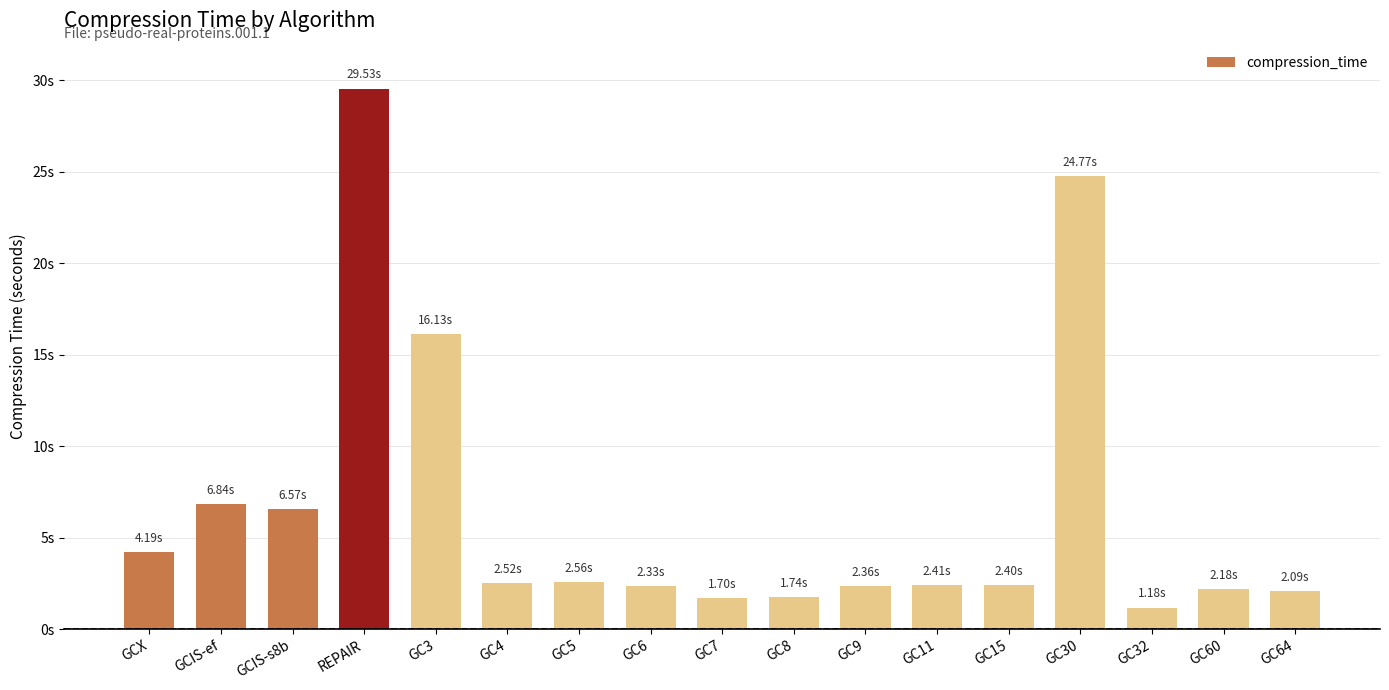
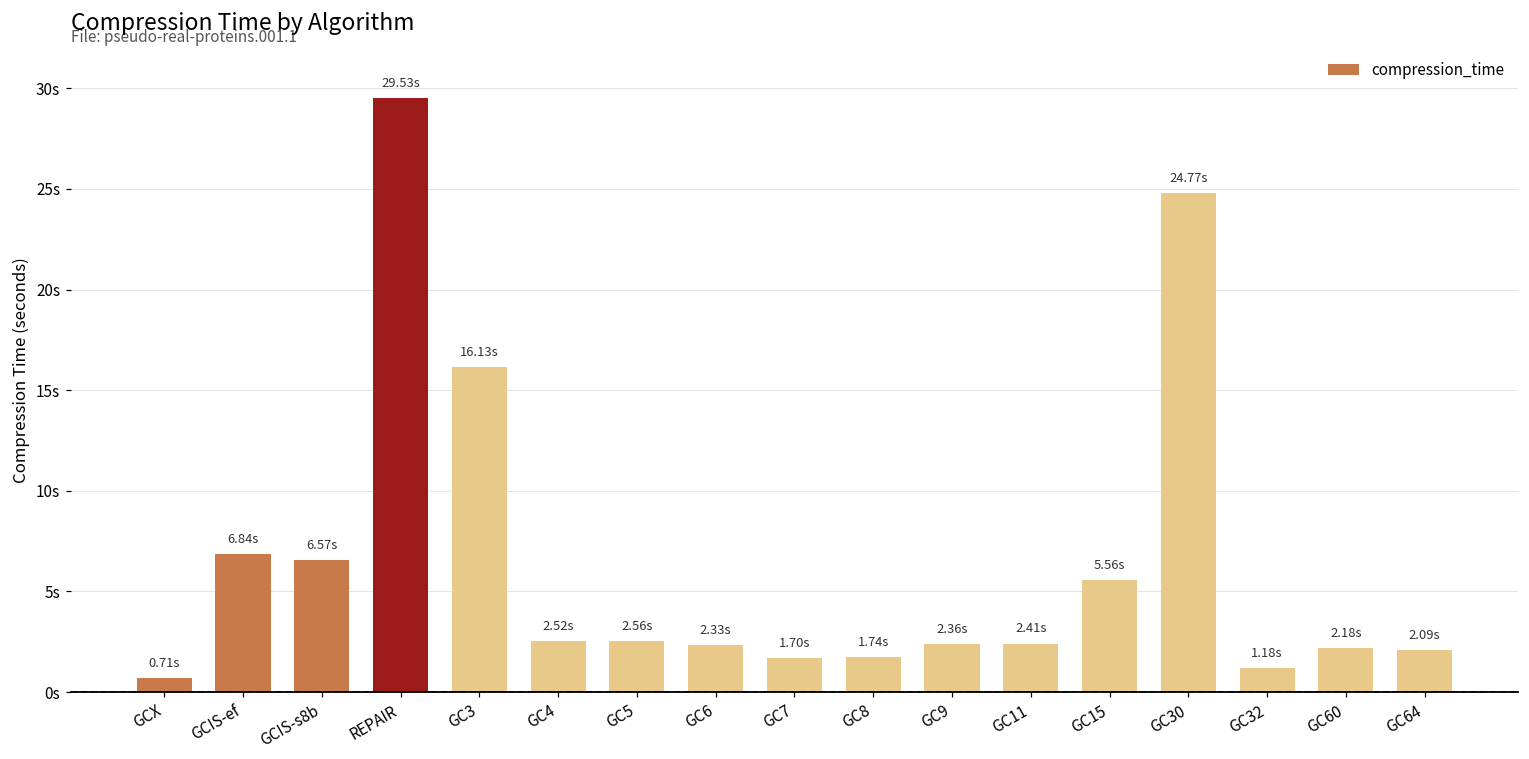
  {
-   "GCX": "4.19s",
+   "GCX": "0.71s",
    "GCIS-ef": "6.84s",
    "GCIS-s8b": "6.57s",
    "REPAIR": "29.53s",
    "GC3": "16.13s",
    "GC4": "2.52s",
    "GC5": "2.56s",
    "GC6": "2.33s",
    "GC7": "1.70s",
    "GC8": "1.74s",
    "GC9": "2.36s",
    "GC11": "2.41s",
-   "GC15": "2.40s",
+   "GC15": "5.56s",
    "GC30": "24.77s",
    "GC32": "1.18s",
    "GC60": "2.18s",
    "GC64": "2.09s"
  }
